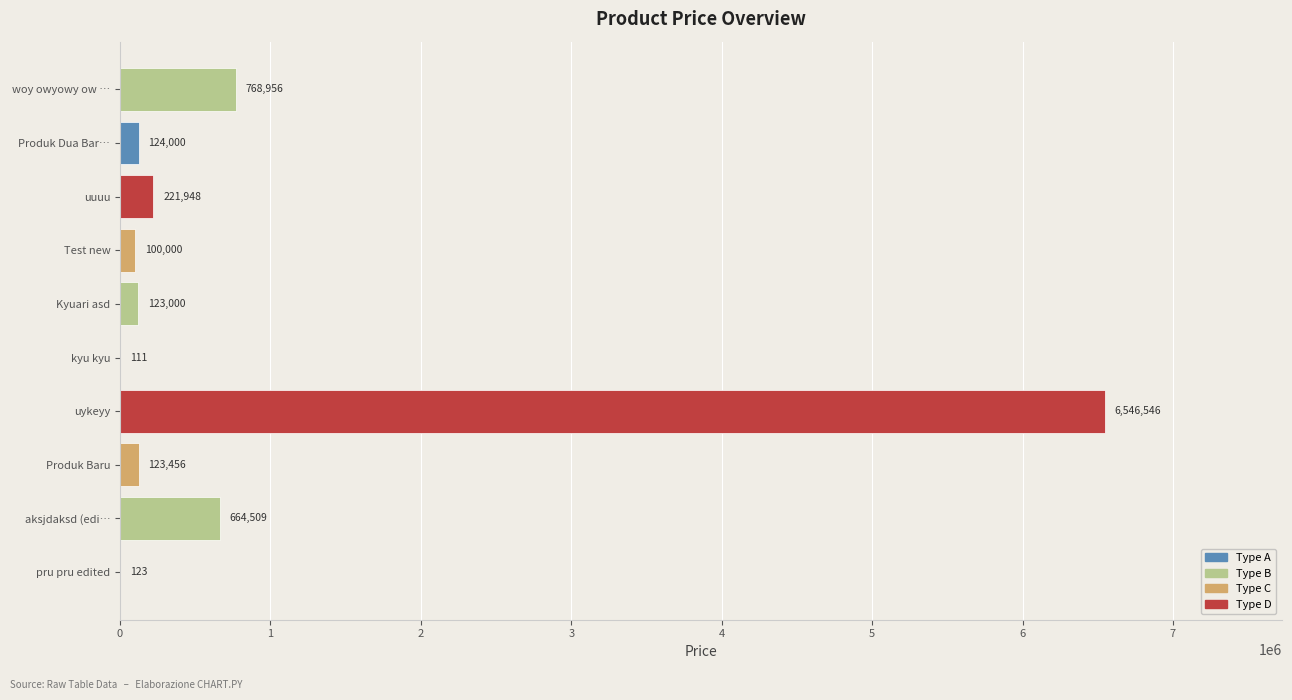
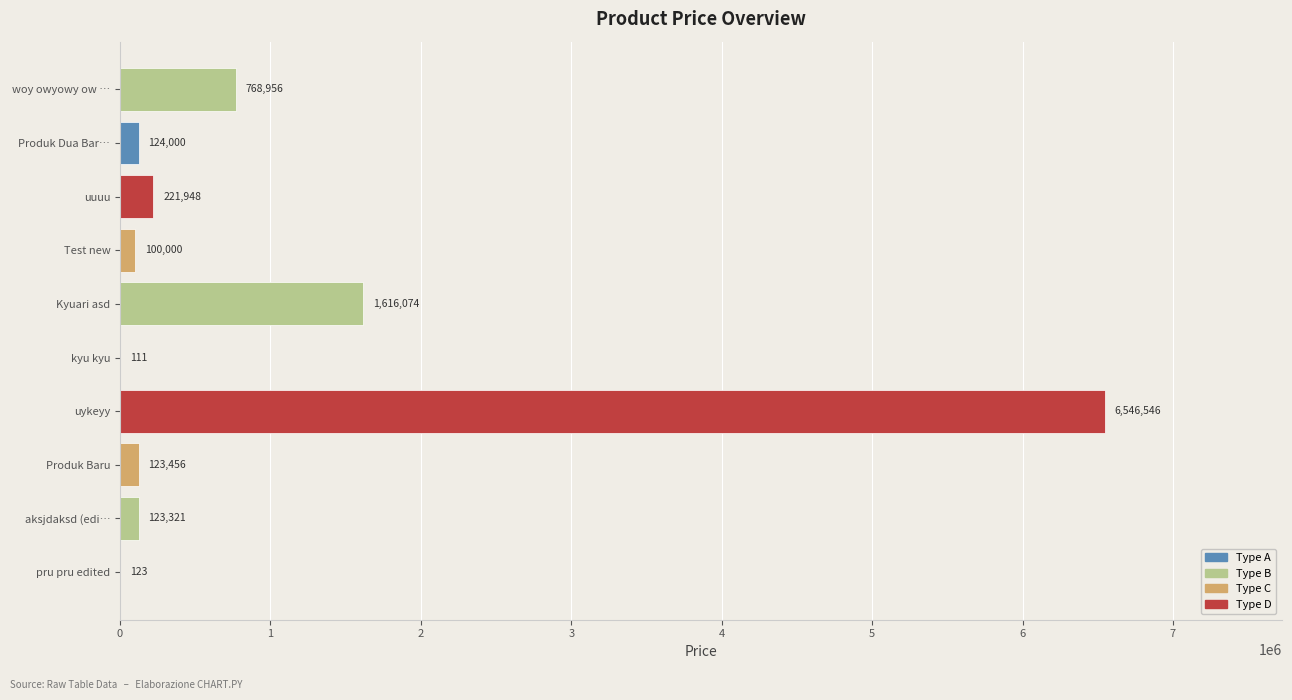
  {
    "woy owyowy ow …": "768,956",
    "Produk Dua Bar…": "124,000",
    "uuuu": "221,948",
    "Test new": "100,000",
-   "Kyuari asd": "123,000",
+   "Kyuari asd": "1,616,074",
    "kyu kyu": "111",
    "uykeyy": "6,546,546",
    "Produk Baru": "123,456",
-   "aksjdaksd (edi…": "664,509",
+   "aksjdaksd (edi…": "123,321",
    "pru pru edited": "123"
  }
